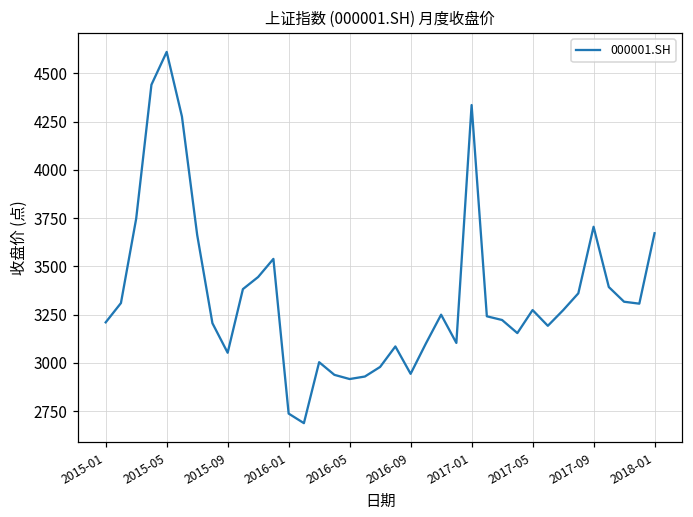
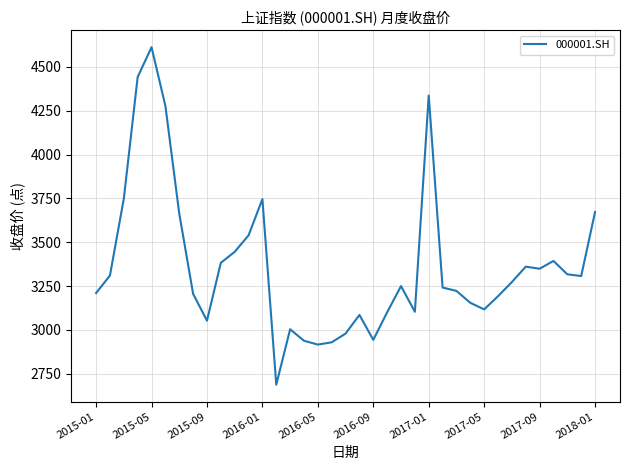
  {
    "2015-01": 3210,
    "2015-05": 4610,
    "2015-09": 3050,
-   "2016-01": 2740,
+   "2016-01": 3750,
    "2016-05": 2920,
    "2016-09": 2940,
    "2017-01": 4340,
-   "2017-05": 3270,
-   "2017-09": 3710,
+   "2017-05": 3120,
+   "2017-09": 3350,
    "2018-01": 3670
  }
